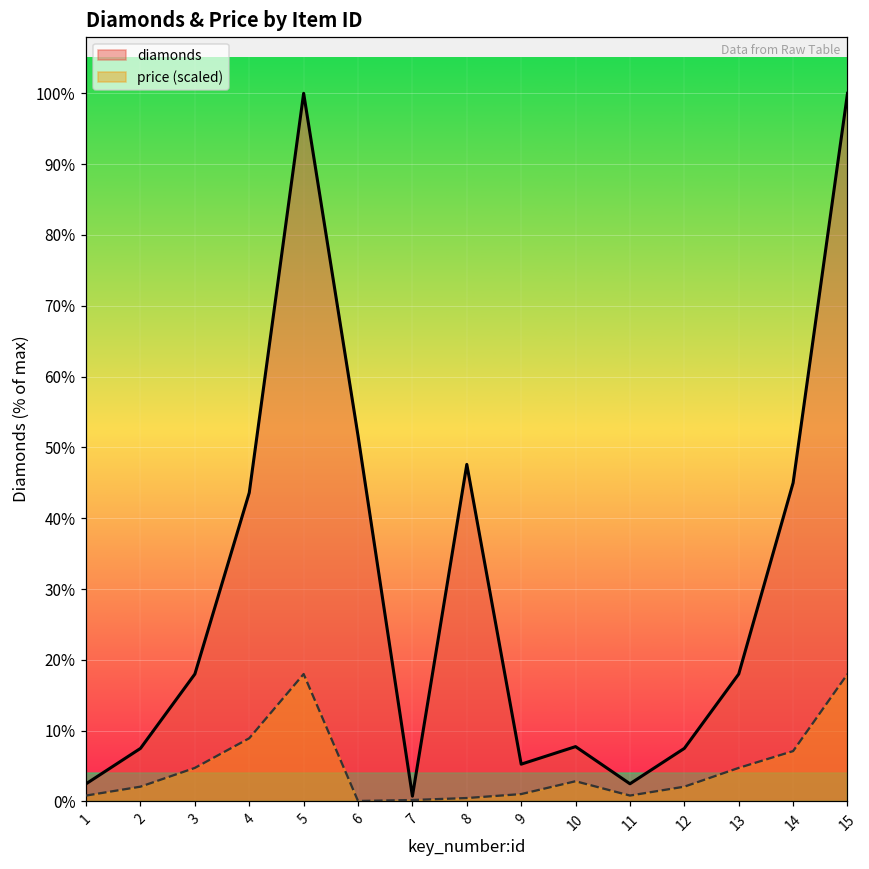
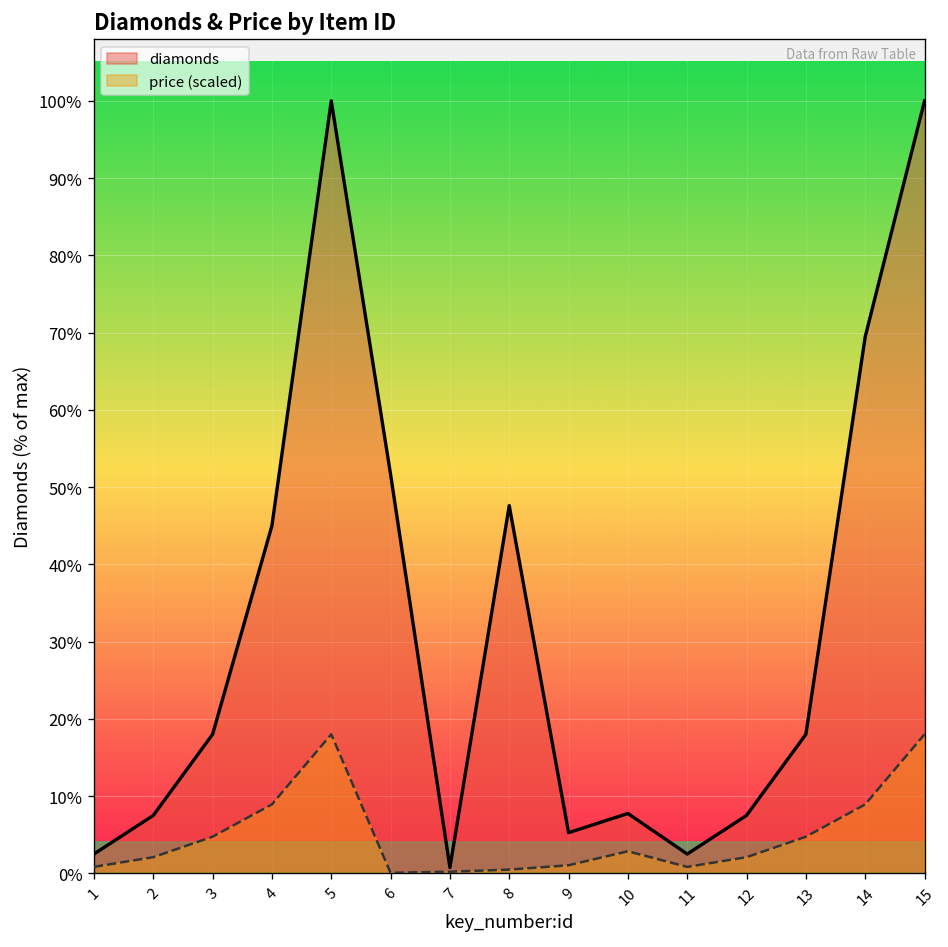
  {
    "diamonds": {
      "2": "8%",
      "3": "18%",
-     "4": "44%",
+     "4": "45%",
      "5": "100%",
      "6": "52%",
      "8": "48%",
      "9": "5%",
      "10": "8%",
      "12": "8%",
      "13": "18%",
-     "14": "45%",
+     "14": "69%",
      "15": "100%"
    },
    "price (scaled)": {
      "3": "5%",
      "4": "9%",
      "5": "18%",
      "13": "5%",
-     "14": "7%",
+     "14": "9%",
      "15": "18%"
    }
  }
